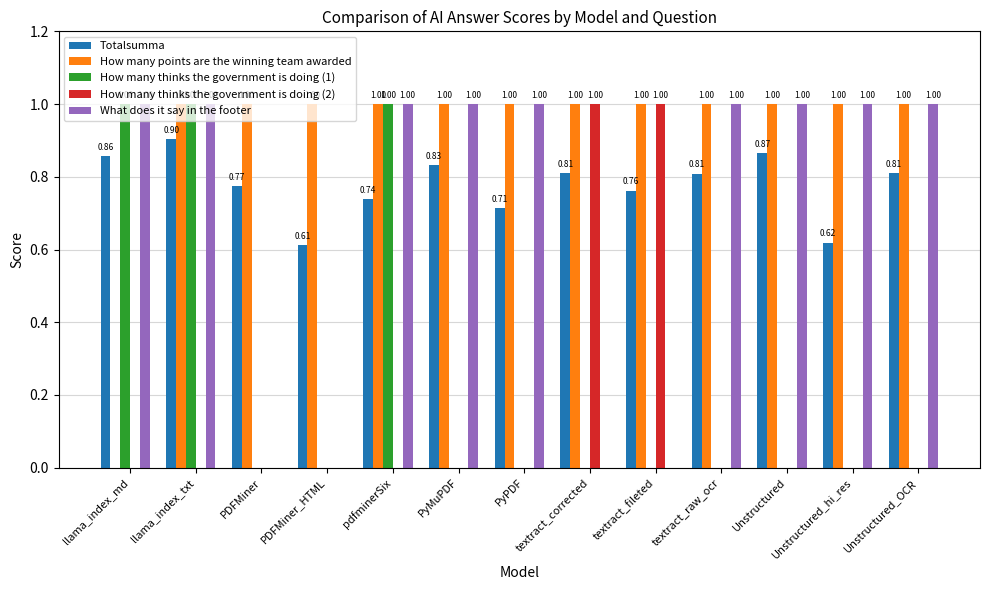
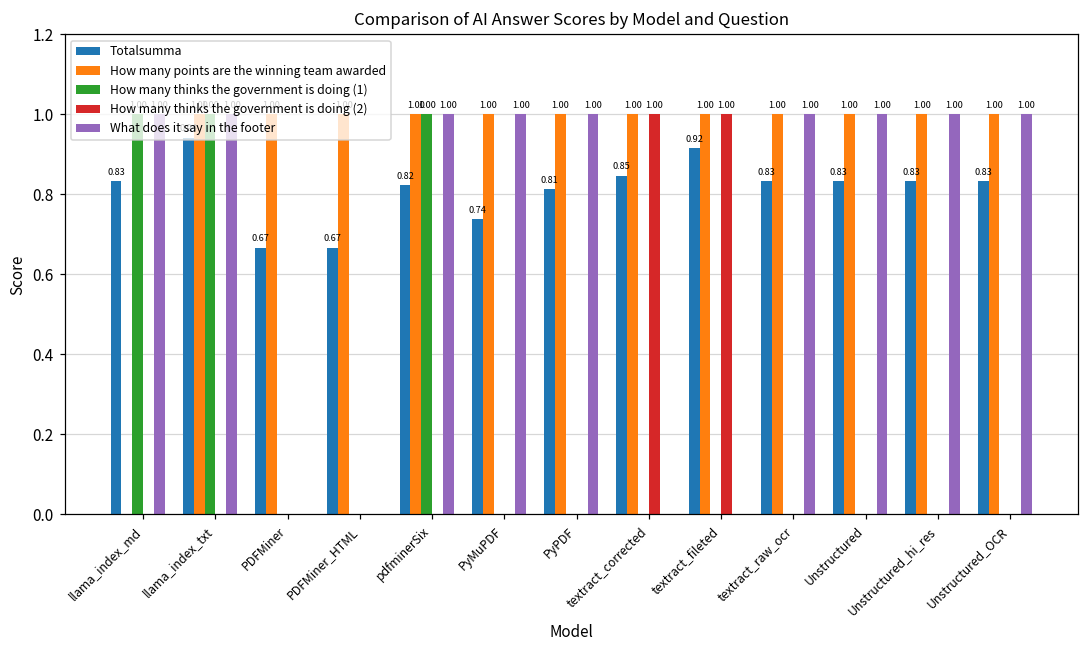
  {
    "Totalsumma": {
-     "llama_index_md": 0.86,
-     "llama_index_txt": 0.90,
-     "PDFMiner": 0.77,
-     "PDFMiner_HTML": 0.61,
-     "pdfminerSix": 0.74,
-     "PyMuPDF": 0.83,
-     "PyPDF": 0.71,
-     "textract_corrected": 0.81,
-     "textract_fileted": 0.76,
-     "textract_raw_ocr": 0.81,
-     "Unstructured": 0.87,
-     "Unstructured_hi_res": 0.62,
-     "Unstructured_OCR": 0.81
+     "llama_index_md": 0.83,
+     "llama_index_txt": 0.94,
+     "PDFMiner": 0.67,
+     "PDFMiner_HTML": 0.67,
+     "pdfminerSix": 0.82,
+     "PyMuPDF": 0.74,
+     "PyPDF": 0.81,
+     "textract_corrected": 0.85,
+     "textract_fileted": 0.92,
+     "textract_raw_ocr": 0.83,
+     "Unstructured": 0.83,
+     "Unstructured_hi_res": 0.83,
+     "Unstructured_OCR": 0.83
    },
    "How many points are the winning team awarded": {
      "PyMuPDF": 1.00,
      "PyPDF": 1.00,
      "textract_corrected": 1.00,
      "textract_fileted": 1.00,
      "textract_raw_ocr": 1.00,
      "Unstructured": 1.00,
      "Unstructured_hi_res": 1.00,
      "Unstructured_OCR": 1.00
    },
    "How many thinks the government is doing (1)": {
      "PDFMiner": 0.00,
      "PDFMiner_HTML": 0.00,
      "PyMuPDF": 0.00,
      "PyPDF": 0.00,
      "textract_corrected": 0.00,
      "textract_fileted": 0.00,
      "textract_raw_ocr": 0.00,
      "Unstructured": 0.00,
      "Unstructured_hi_res": 0.00,
      "Unstructured_OCR": 0.00
    },
    "How many thinks the government is doing (2)": {
      "textract_corrected": 1.00,
      "textract_fileted": 1.00
    },
    "What does it say in the footer": {
      "pdfminerSix": 1.00,
      "PyMuPDF": 1.00,
      "PyPDF": 1.00,
      "textract_raw_ocr": 1.00,
      "Unstructured": 1.00,
      "Unstructured_hi_res": 1.00,
      "Unstructured_OCR": 1.00
    }
  }
